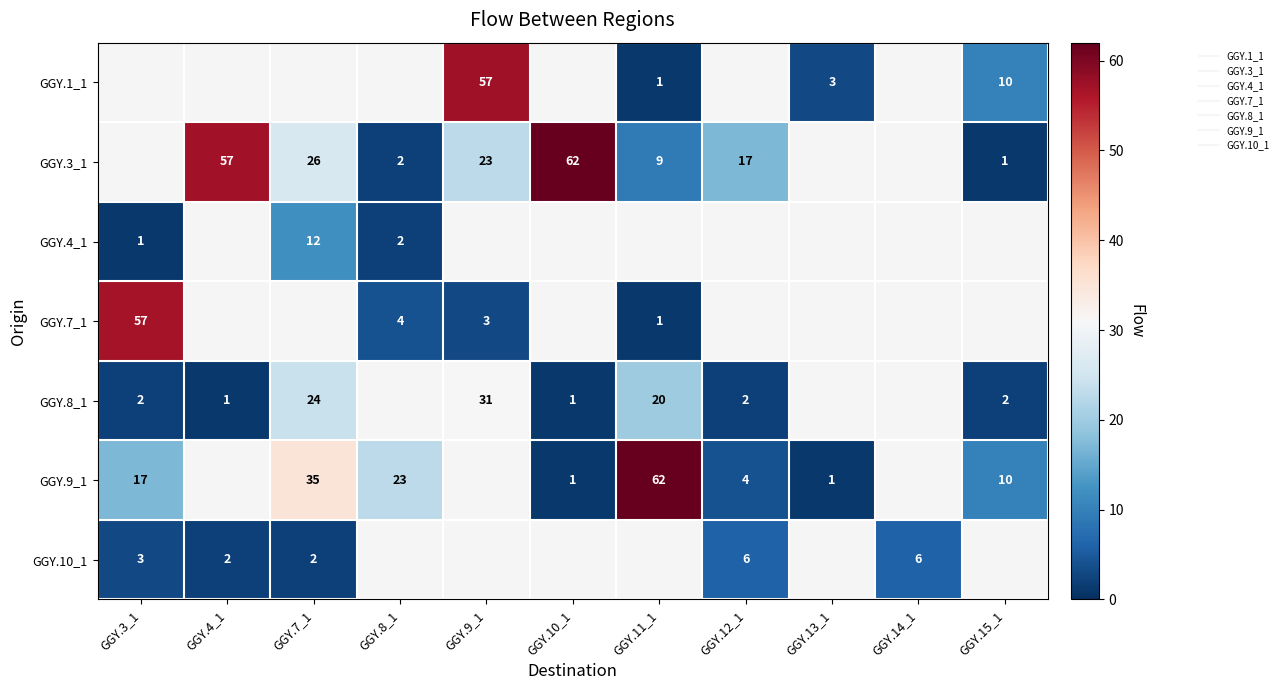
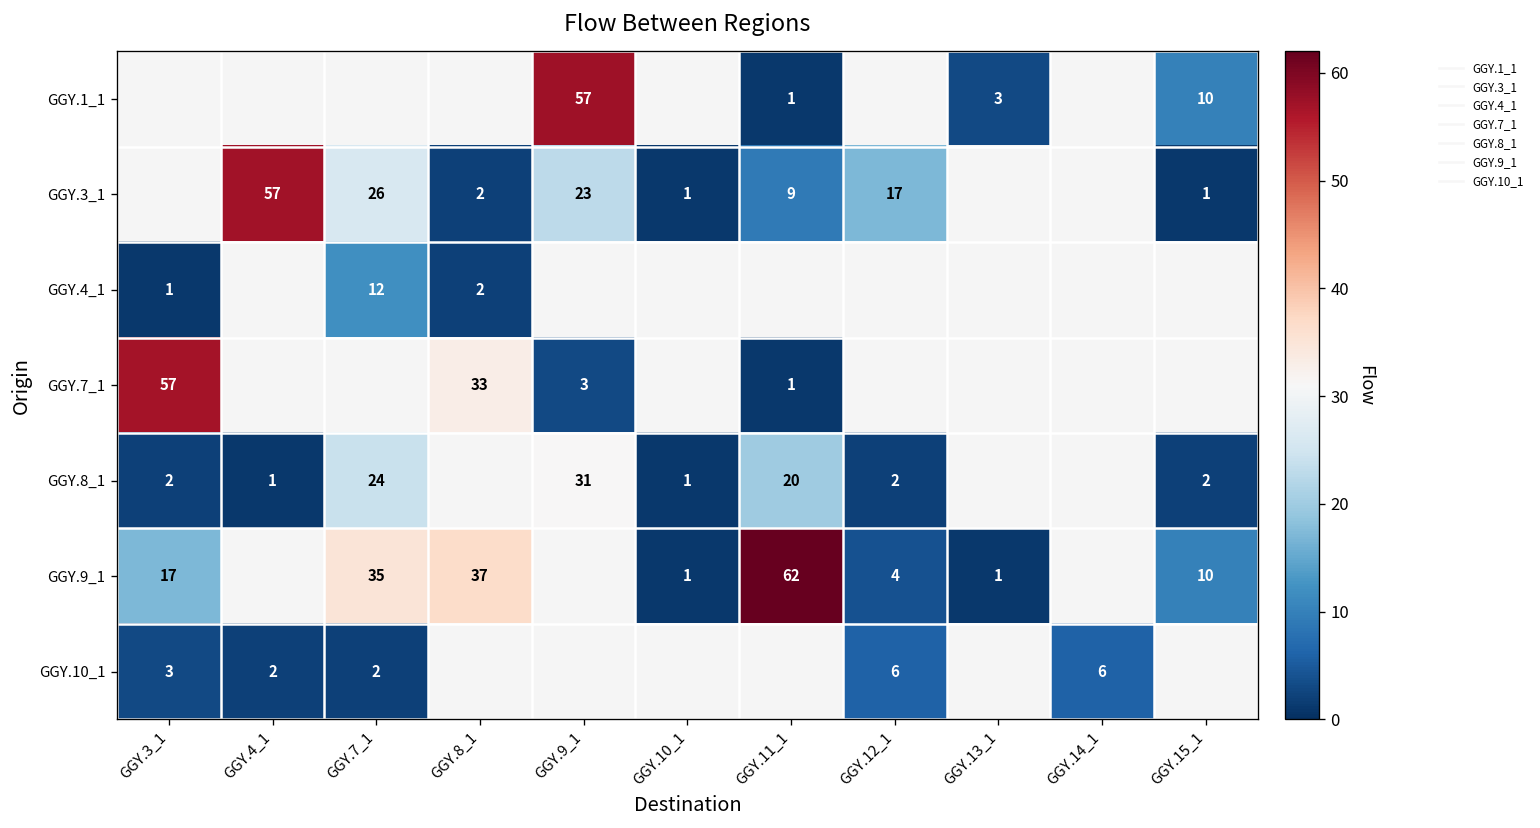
  {
    "GGY.1_1": {
      "GGY.9_1": 57,
      "GGY.11_1": 1,
      "GGY.13_1": 3,
      "GGY.15_1": 10
    },
    "GGY.3_1": {
      "GGY.4_1": 57,
      "GGY.7_1": 26,
      "GGY.8_1": 2,
      "GGY.9_1": 23,
-     "GGY.10_1": 62,
+     "GGY.10_1": 1,
      "GGY.11_1": 9,
      "GGY.12_1": 17,
      "GGY.15_1": 1
    },
    "GGY.4_1": {
      "GGY.3_1": 1,
      "GGY.7_1": 12,
      "GGY.8_1": 2
    },
    "GGY.7_1": {
      "GGY.3_1": 57,
-     "GGY.8_1": 4,
+     "GGY.8_1": 33,
      "GGY.9_1": 3,
      "GGY.11_1": 1
    },
    "GGY.8_1": {
      "GGY.3_1": 2,
      "GGY.4_1": 1,
      "GGY.7_1": 24,
      "GGY.9_1": 31,
      "GGY.10_1": 1,
      "GGY.11_1": 20,
      "GGY.12_1": 2,
      "GGY.15_1": 2
    },
    "GGY.9_1": {
      "GGY.3_1": 17,
      "GGY.7_1": 35,
-     "GGY.8_1": 23,
+     "GGY.8_1": 37,
      "GGY.10_1": 1,
      "GGY.11_1": 62,
      "GGY.12_1": 4,
      "GGY.13_1": 1,
      "GGY.15_1": 10
    },
    "GGY.10_1": {
      "GGY.3_1": 3,
      "GGY.4_1": 2,
      "GGY.7_1": 2,
      "GGY.12_1": 6,
      "GGY.14_1": 6
    }
  }
